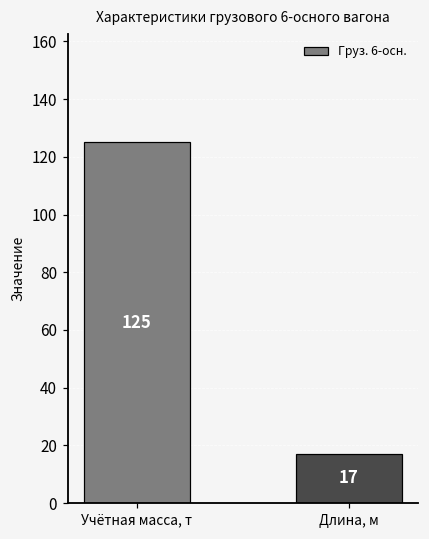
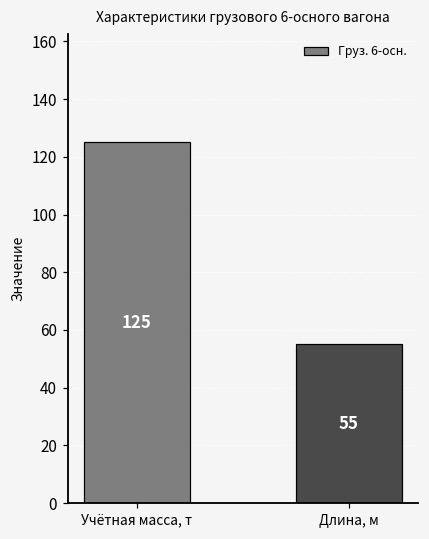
  {
    "Учётная масса, т": 125,
-   "Длина, м": 17
+   "Длина, м": 55
  }
